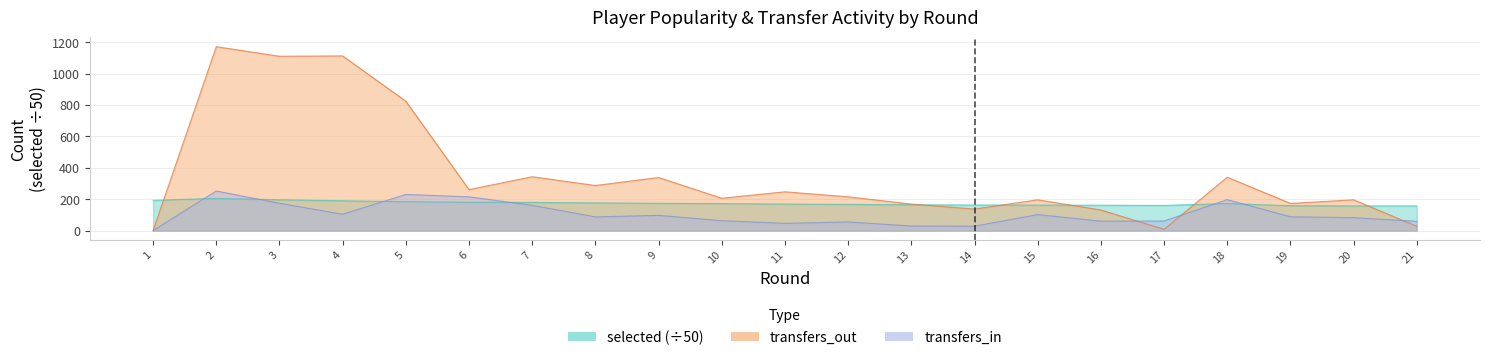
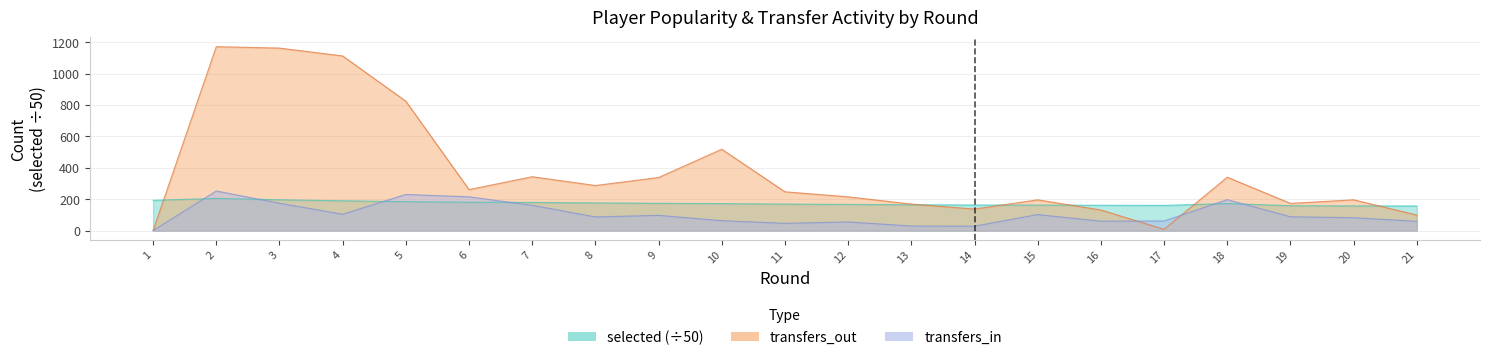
  {
    "transfers_out": {
      "2": 1170,
-     "3": 1110,
+     "3": 1160,
      "4": 1110,
      "5": 820,
      "6": 260,
      "7": 340,
      "8": 290,
      "9": 340,
-     "10": 210,
+     "10": 520,
      "11": 250,
      "12": 220,
      "14": 140,
      "15": 200,
      "16": 130,
      "17": 10,
      "18": 340,
      "20": 200,
-     "21": 30
+     "21": 100
    }
  }
